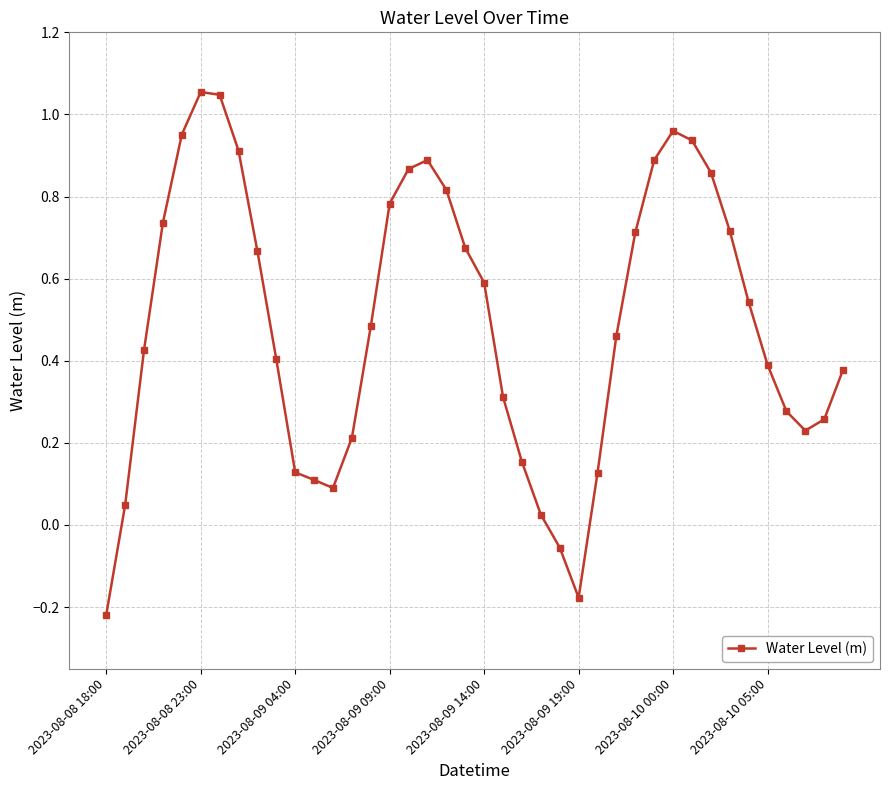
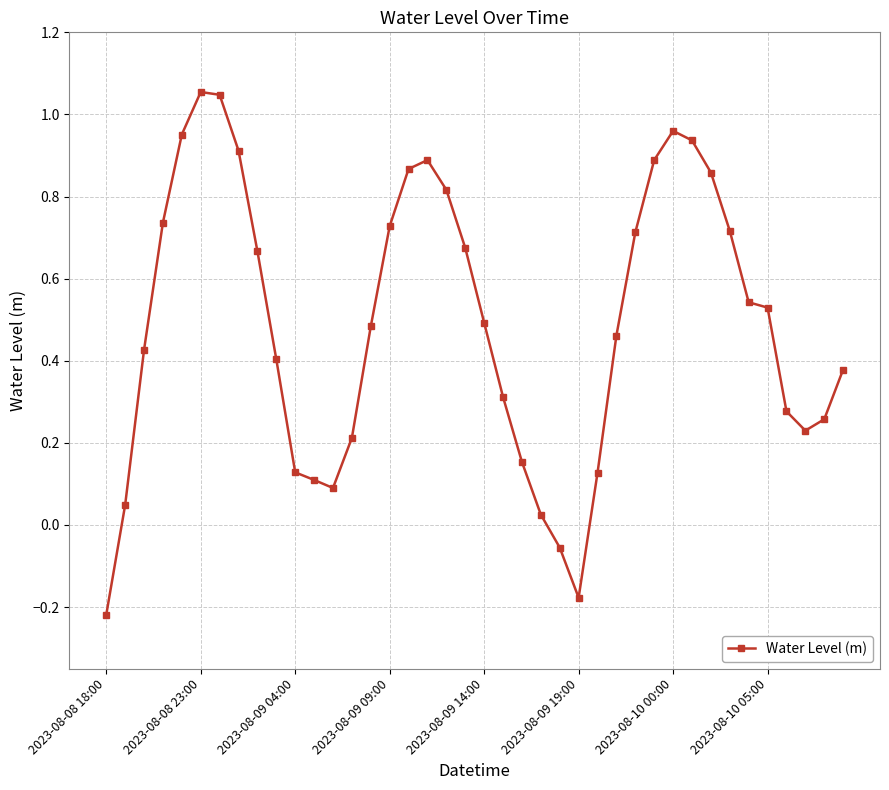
  {
    "2023-08-08 18:00": -0.22,
    "2023-08-08 23:00": 1.05,
    "2023-08-09 04:00": 0.13,
-   "2023-08-09 09:00": 0.78,
-   "2023-08-09 14:00": 0.59,
+   "2023-08-09 09:00": 0.73,
+   "2023-08-09 14:00": 0.49,
    "2023-08-09 19:00": -0.18,
    "2023-08-10 00:00": 0.96,
-   "2023-08-10 05:00": 0.39
+   "2023-08-10 05:00": 0.53
  }
